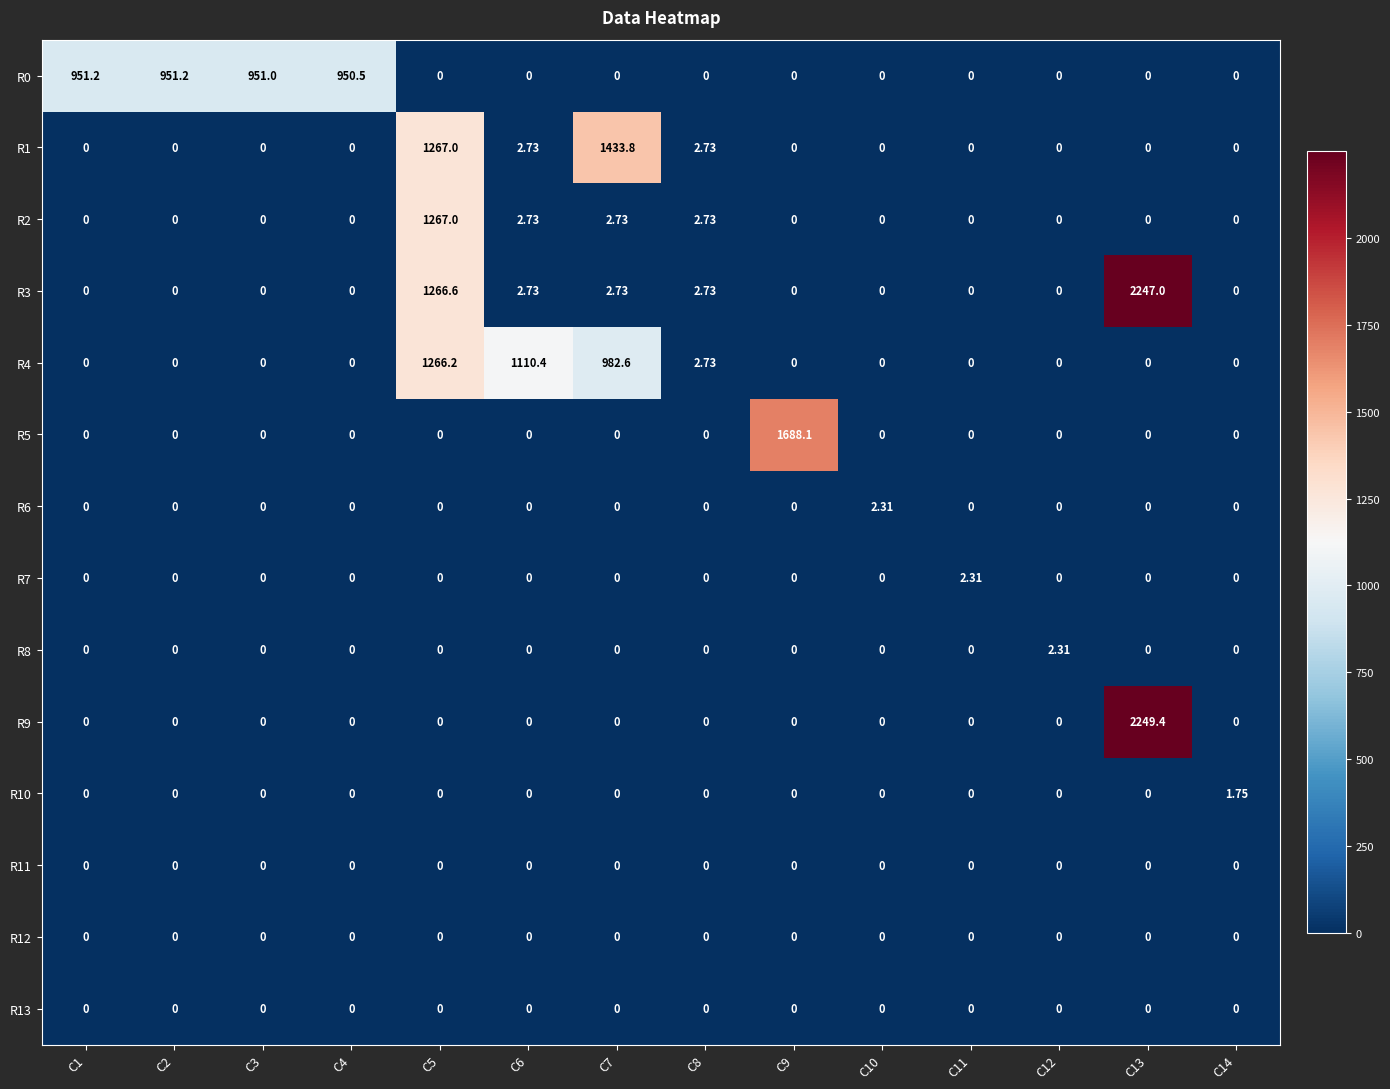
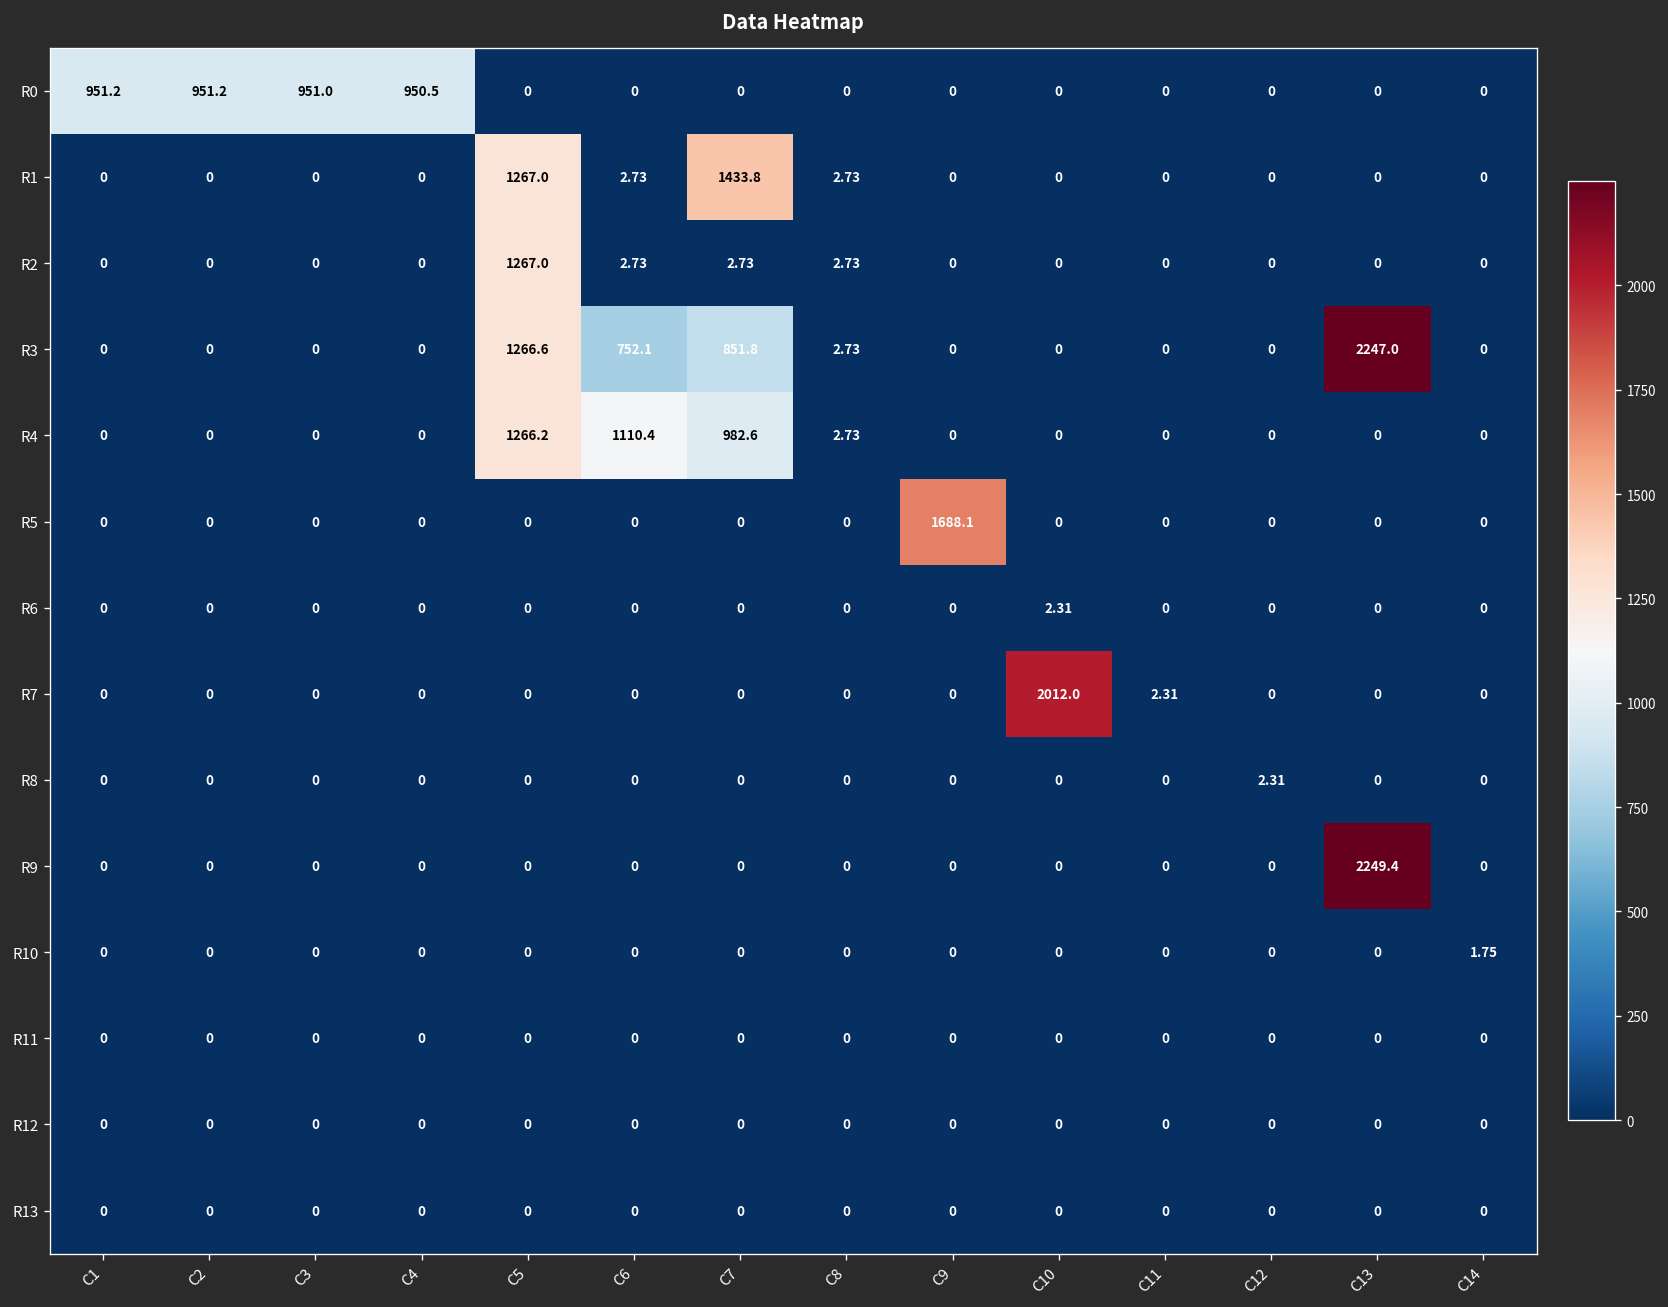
  {
    "R0": {
      "C1": 951.2,
      "C2": 951.2,
      "C3": 951.0,
      "C4": 950.5,
      "C5": 0,
      "C6": 0,
      "C7": 0,
      "C8": 0,
      "C9": 0,
      "C10": 0,
      "C11": 0,
      "C12": 0,
      "C13": 0,
      "C14": 0
    },
    "R1": {
      "C1": 0,
      "C2": 0,
      "C3": 0,
      "C4": 0,
      "C5": 1267.0,
      "C6": 2.73,
      "C7": 1433.8,
      "C8": 2.73,
      "C9": 0,
      "C10": 0,
      "C11": 0,
      "C12": 0,
      "C13": 0,
      "C14": 0
    },
    "R2": {
      "C1": 0,
      "C2": 0,
      "C3": 0,
      "C4": 0,
      "C5": 1267.0,
      "C6": 2.73,
      "C7": 2.73,
      "C8": 2.73,
      "C9": 0,
      "C10": 0,
      "C11": 0,
      "C12": 0,
      "C13": 0,
      "C14": 0
    },
    "R3": {
      "C1": 0,
      "C2": 0,
      "C3": 0,
      "C4": 0,
      "C5": 1266.6,
-     "C6": 2.73,
-     "C7": 2.73,
+     "C6": 752.1,
+     "C7": 851.8,
      "C8": 2.73,
      "C9": 0,
      "C10": 0,
      "C11": 0,
      "C12": 0,
      "C13": 2247.0,
      "C14": 0
    },
    "R4": {
      "C1": 0,
      "C2": 0,
      "C3": 0,
      "C4": 0,
      "C5": 1266.2,
      "C6": 1110.4,
      "C7": 982.6,
      "C8": 2.73,
      "C9": 0,
      "C10": 0,
      "C11": 0,
      "C12": 0,
      "C13": 0,
      "C14": 0
    },
    "R5": {
      "C1": 0,
      "C2": 0,
      "C3": 0,
      "C4": 0,
      "C5": 0,
      "C6": 0,
      "C7": 0,
      "C8": 0,
      "C9": 1688.1,
      "C10": 0,
      "C11": 0,
      "C12": 0,
      "C13": 0,
      "C14": 0
    },
    "R6": {
      "C1": 0,
      "C2": 0,
      "C3": 0,
      "C4": 0,
      "C5": 0,
      "C6": 0,
      "C7": 0,
      "C8": 0,
      "C9": 0,
      "C10": 2.31,
      "C11": 0,
      "C12": 0,
      "C13": 0,
      "C14": 0
    },
    "R7": {
      "C1": 0,
      "C2": 0,
      "C3": 0,
      "C4": 0,
      "C5": 0,
      "C6": 0,
      "C7": 0,
      "C8": 0,
      "C9": 0,
-     "C10": 0,
+     "C10": 2012.0,
      "C11": 2.31,
      "C12": 0,
      "C13": 0,
      "C14": 0
    },
    "R8": {
      "C1": 0,
      "C2": 0,
      "C3": 0,
      "C4": 0,
      "C5": 0,
      "C6": 0,
      "C7": 0,
      "C8": 0,
      "C9": 0,
      "C10": 0,
      "C11": 0,
      "C12": 2.31,
      "C13": 0,
      "C14": 0
    },
    "R9": {
      "C1": 0,
      "C2": 0,
      "C3": 0,
      "C4": 0,
      "C5": 0,
      "C6": 0,
      "C7": 0,
      "C8": 0,
      "C9": 0,
      "C10": 0,
      "C11": 0,
      "C12": 0,
      "C13": 2249.4,
      "C14": 0
    },
    "R10": {
      "C1": 0,
      "C2": 0,
      "C3": 0,
      "C4": 0,
      "C5": 0,
      "C6": 0,
      "C7": 0,
      "C8": 0,
      "C9": 0,
      "C10": 0,
      "C11": 0,
      "C12": 0,
      "C13": 0,
      "C14": 1.75
    },
    "R11": {
      "C1": 0,
      "C2": 0,
      "C3": 0,
      "C4": 0,
      "C5": 0,
      "C6": 0,
      "C7": 0,
      "C8": 0,
      "C9": 0,
      "C10": 0,
      "C11": 0,
      "C12": 0,
      "C13": 0,
      "C14": 0
    },
    "R12": {
      "C1": 0,
      "C2": 0,
      "C3": 0,
      "C4": 0,
      "C5": 0,
      "C6": 0,
      "C7": 0,
      "C8": 0,
      "C9": 0,
      "C10": 0,
      "C11": 0,
      "C12": 0,
      "C13": 0,
      "C14": 0
    },
    "R13": {
      "C1": 0,
      "C2": 0,
      "C3": 0,
      "C4": 0,
      "C5": 0,
      "C6": 0,
      "C7": 0,
      "C8": 0,
      "C9": 0,
      "C10": 0,
      "C11": 0,
      "C12": 0,
      "C13": 0,
      "C14": 0
    }
  }
